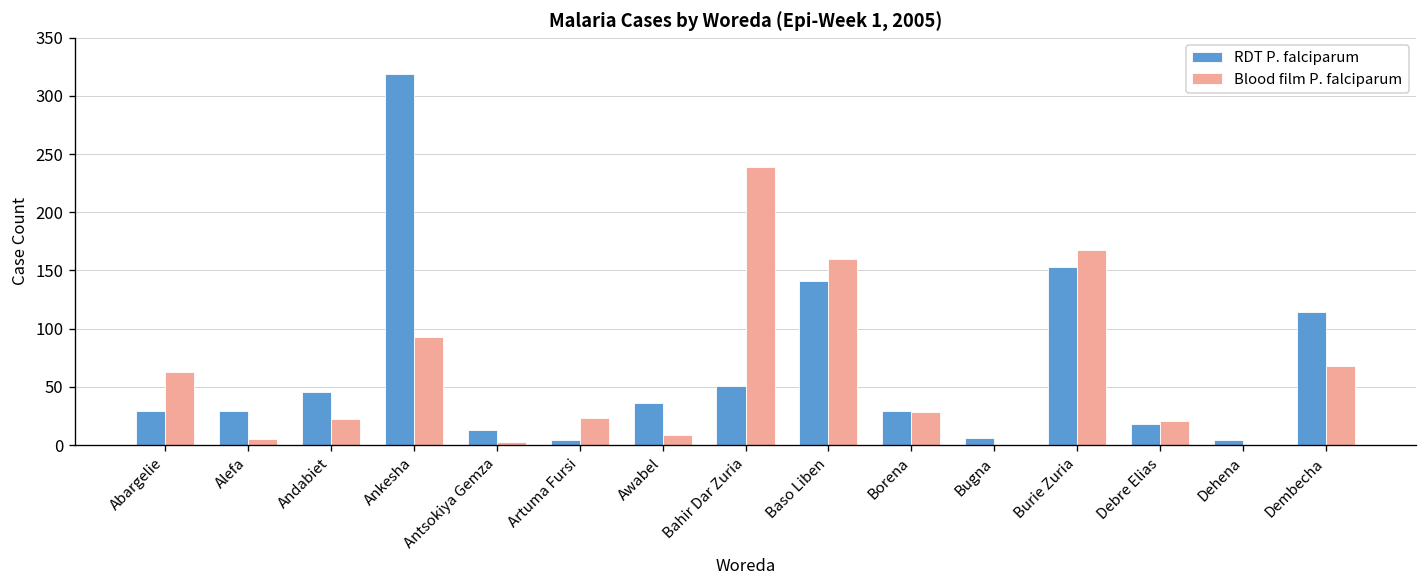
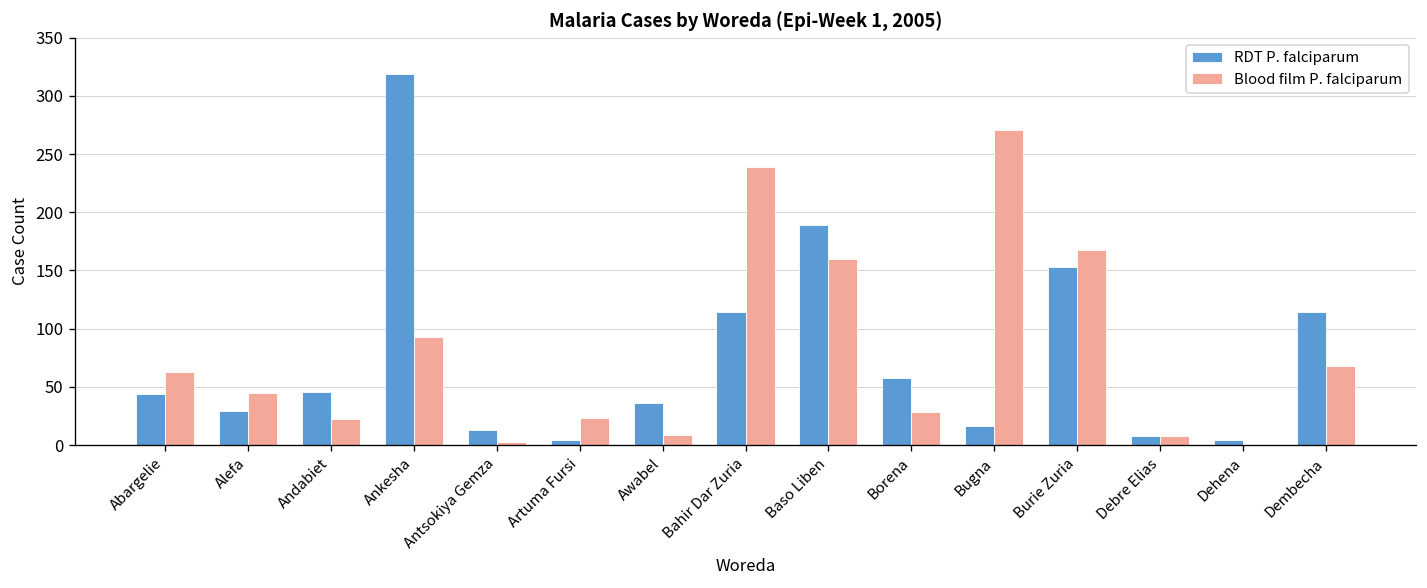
  {
    "RDT P. falciparum": {
-     "Abargelie": 30,
+     "Abargelie": 40,
      "Alefa": 30,
      "Andabiet": 50,
      "Ankesha": 320,
      "Antsokiya Gemza": 10,
      "Artuma Fursi": 0,
      "Awabel": 40,
-     "Bahir Dar Zuria": 50,
-     "Baso Liben": 140,
-     "Borena": 30,
-     "Bugna": 10,
+     "Bahir Dar Zuria": 110,
+     "Baso Liben": 190,
+     "Borena": 60,
+     "Bugna": 20,
      "Burie Zuria": 150,
-     "Debre Elias": 20,
+     "Debre Elias": 10,
      "Dehena": 0,
      "Dembecha": 110
    },
    "Blood film P. falciparum": {
      "Abargelie": 60,
-     "Alefa": 10,
+     "Alefa": 50,
      "Andabiet": 20,
      "Ankesha": 90,
      "Antsokiya Gemza": 0,
      "Artuma Fursi": 20,
      "Awabel": 10,
      "Bahir Dar Zuria": 240,
      "Baso Liben": 160,
      "Borena": 30,
-     "Bugna": 0,
+     "Bugna": 270,
      "Burie Zuria": 170,
-     "Debre Elias": 20,
+     "Debre Elias": 10,
      "Dehena": 0,
      "Dembecha": 70
    }
  }
